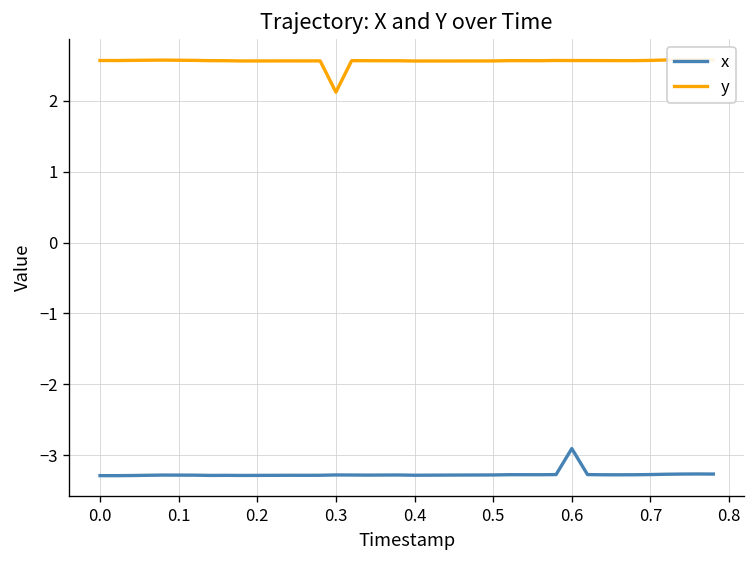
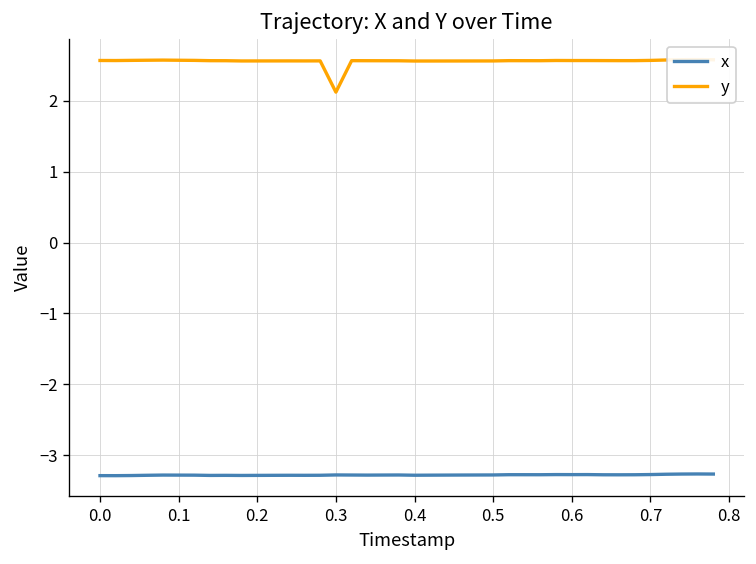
  {
    "x": {
      "0.0": -3.3,
      "0.1": -3.3,
      "0.2": -3.3,
      "0.3": -3.3,
      "0.4": -3.3,
      "0.5": -3.3,
-     "0.6": -2.9,
+     "0.6": -3.3,
      "0.7": -3.3
    },
    "y": {
      "0.0": 2.6,
      "0.1": 2.6,
      "0.2": 2.6,
      "0.3": 2.1,
      "0.4": 2.6,
      "0.5": 2.6,
      "0.6": 2.6,
      "0.7": 2.6
    }
  }
